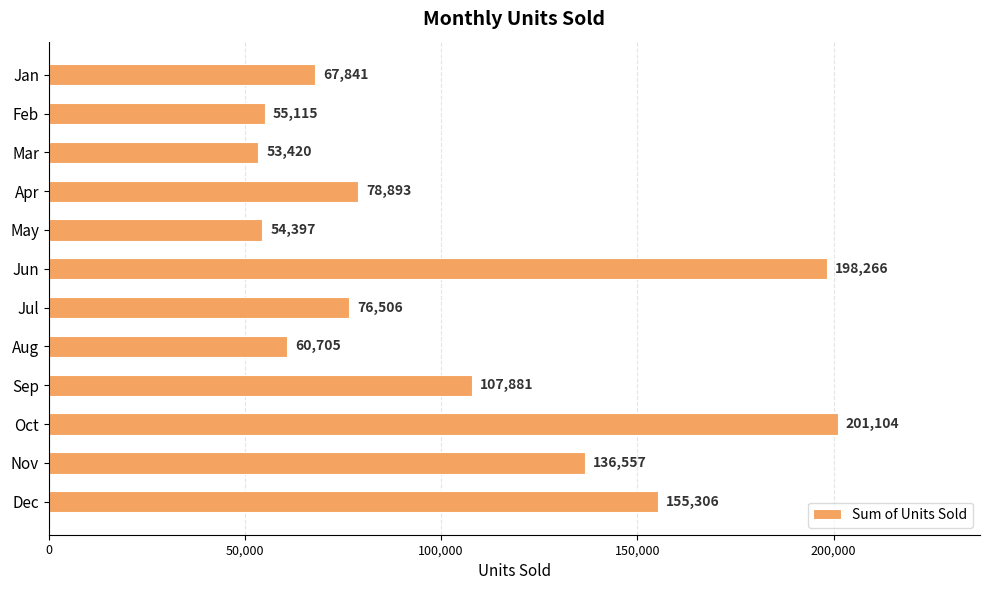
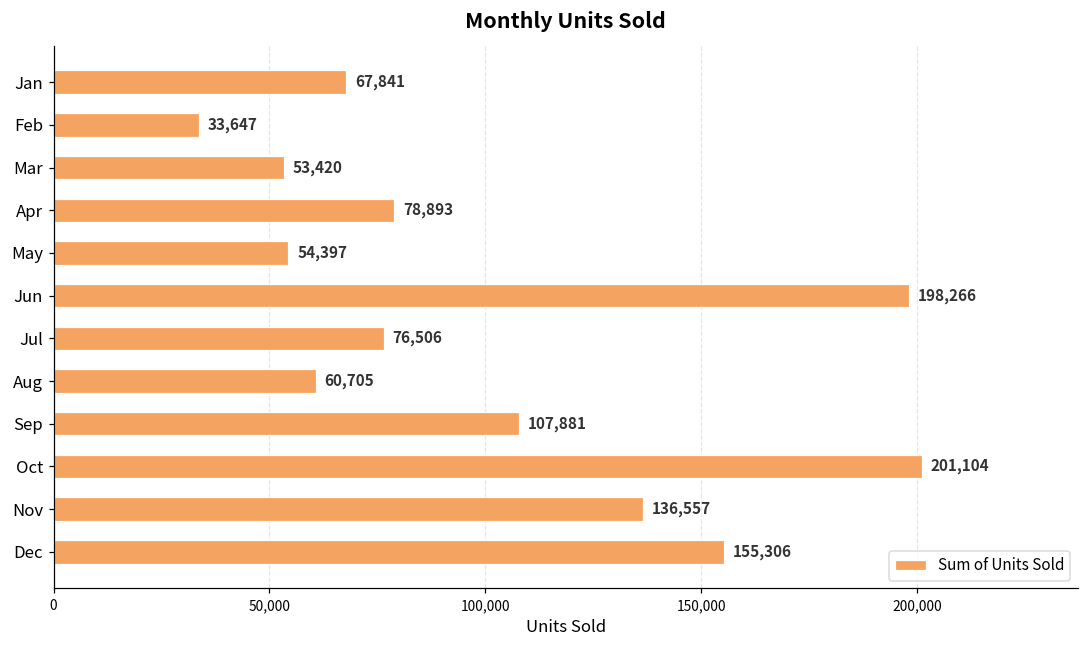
  {
    "Jan": "67,841",
-   "Feb": "55,115",
+   "Feb": "33,647",
    "Mar": "53,420",
    "Apr": "78,893",
    "May": "54,397",
    "Jun": "198,266",
    "Jul": "76,506",
    "Aug": "60,705",
    "Sep": "107,881",
    "Oct": "201,104",
    "Nov": "136,557",
    "Dec": "155,306"
  }
